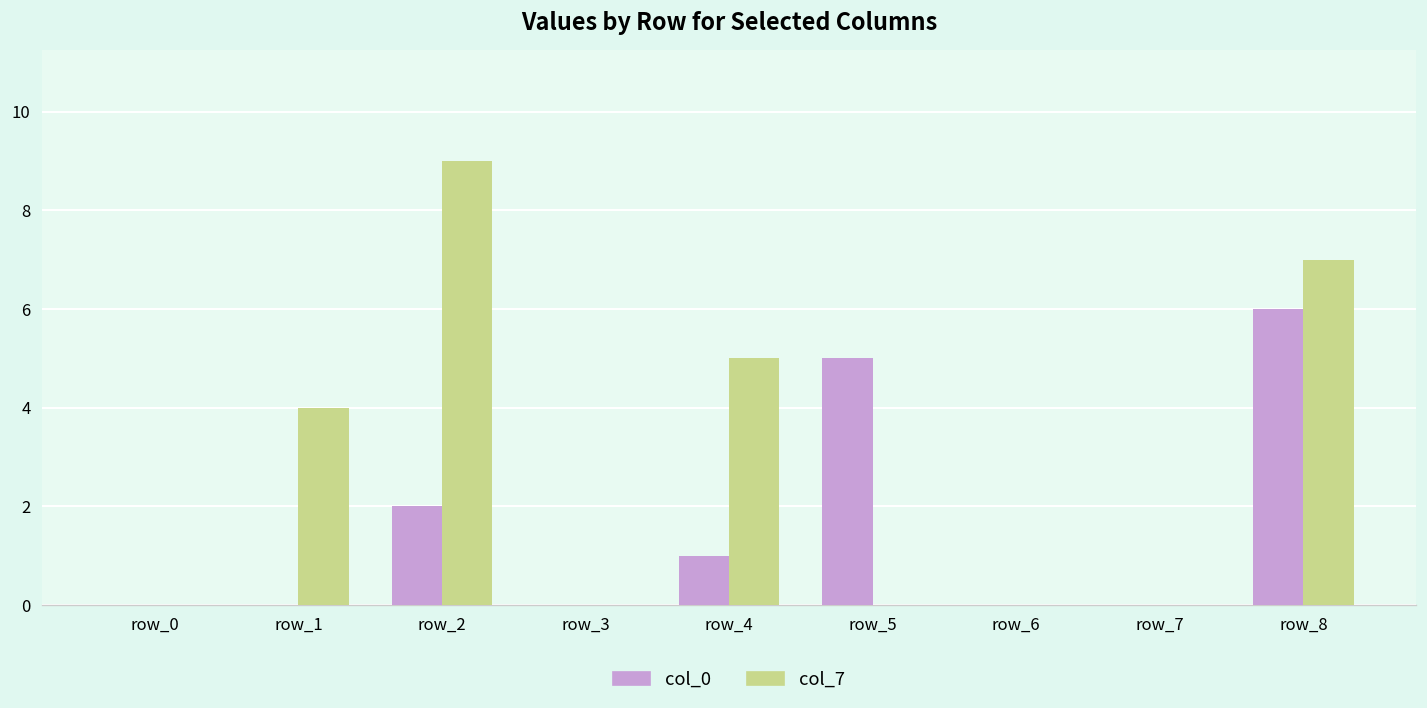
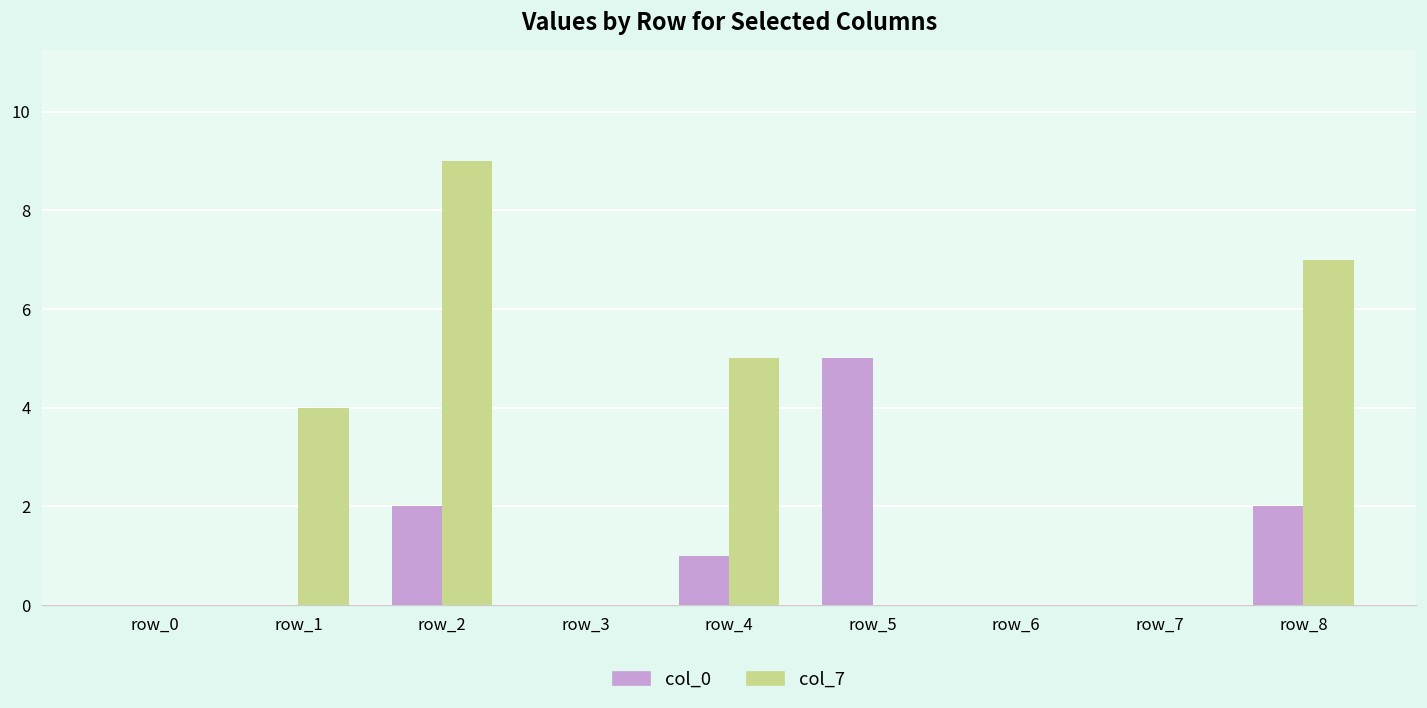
  {
    "col_0": {
      "row_0": 0,
      "row_1": 0,
      "row_2": 2,
      "row_3": 0,
      "row_4": 1,
      "row_5": 5,
      "row_6": 0,
      "row_7": 0,
-     "row_8": 6
+     "row_8": 2
    },
    "col_7": {
      "row_0": 0,
      "row_1": 4,
      "row_2": 9,
      "row_3": 0,
      "row_4": 5,
      "row_5": 0,
      "row_6": 0,
      "row_7": 0,
      "row_8": 7
    }
  }
